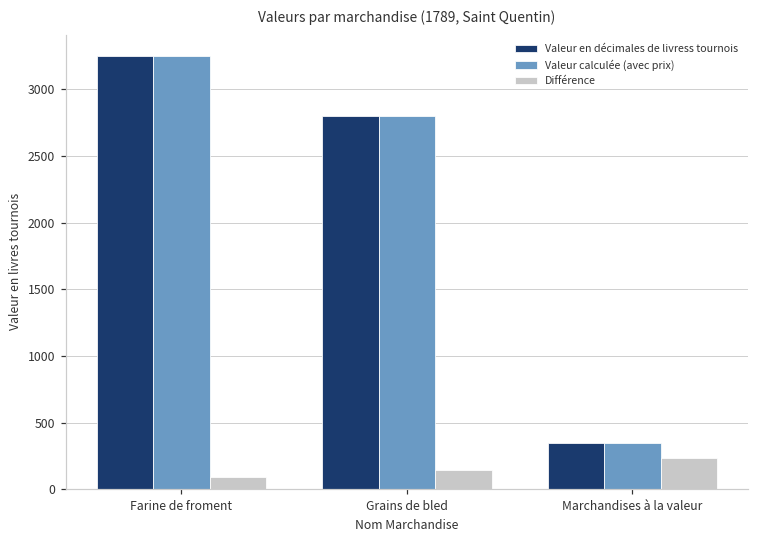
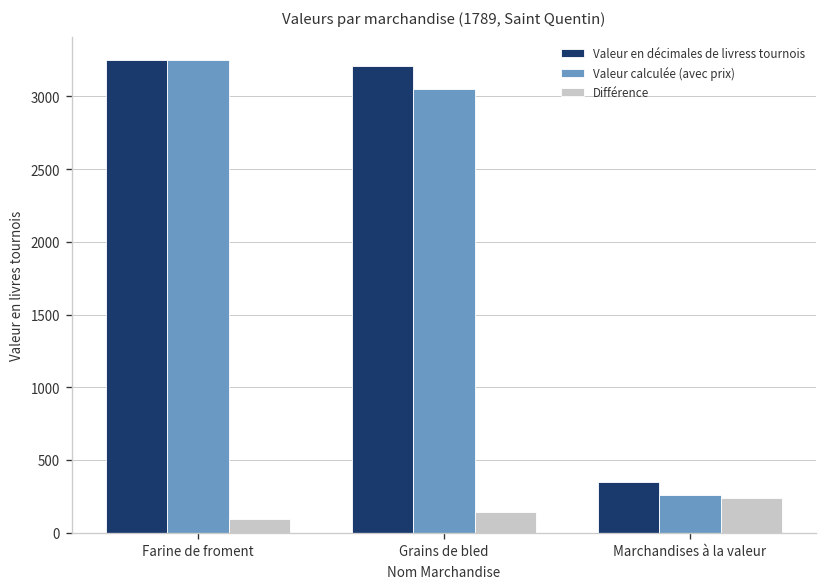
  {
    "Valeur en décimales de livress tournois": {
      "Farine de froment": 3250,
-     "Grains de bled": 2800,
+     "Grains de bled": 3210,
      "Marchandises à la valeur": 350
    },
    "Valeur calculée (avec prix)": {
      "Farine de froment": 3250,
-     "Grains de bled": 2800,
-     "Marchandises à la valeur": 350
+     "Grains de bled": 3050,
+     "Marchandises à la valeur": 260
    },
    "Différence": {
      "Farine de froment": 100,
      "Grains de bled": 140,
      "Marchandises à la valeur": 240
    }
  }
